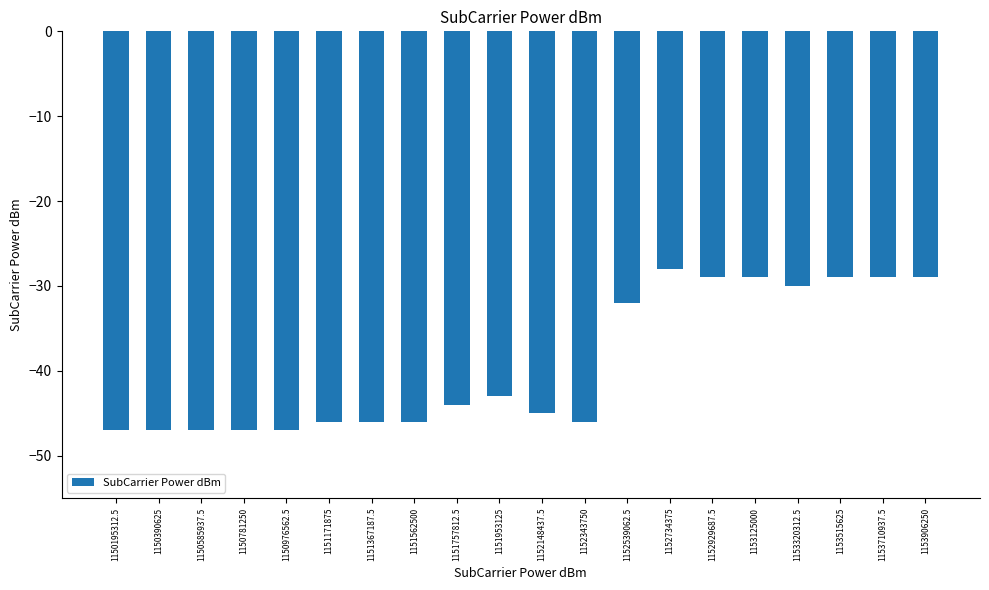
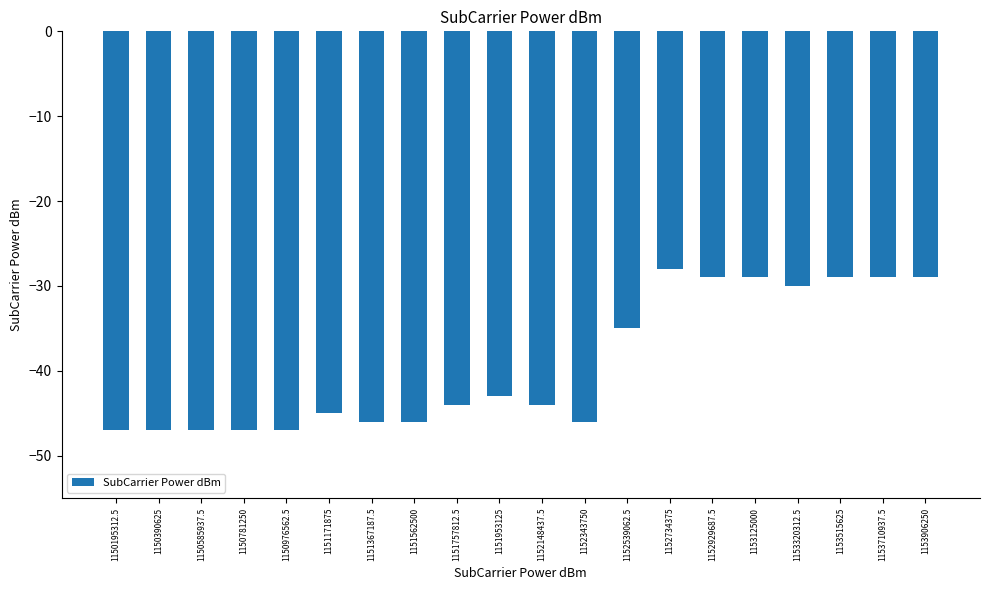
  {
    "1150195312.5": -47,
    "1150390625": -47,
    "1150585937.5": -47,
    "1150781250": -47,
    "1150976562.5": -47,
-   "1151171875": -46,
+   "1151171875": -45,
    "1151367187.5": -46,
    "1151562500": -46,
    "1151757812.5": -44,
    "1151953125": -43,
-   "1152148437.5": -45,
+   "1152148437.5": -44,
    "1152343750": -46,
-   "1152539062.5": -32,
+   "1152539062.5": -35,
    "1152734375": -28,
    "1152929687.5": -29,
    "1153125000": -29,
    "1153320312.5": -30,
    "1153515625": -29,
    "1153710937.5": -29,
    "1153906250": -29
  }
